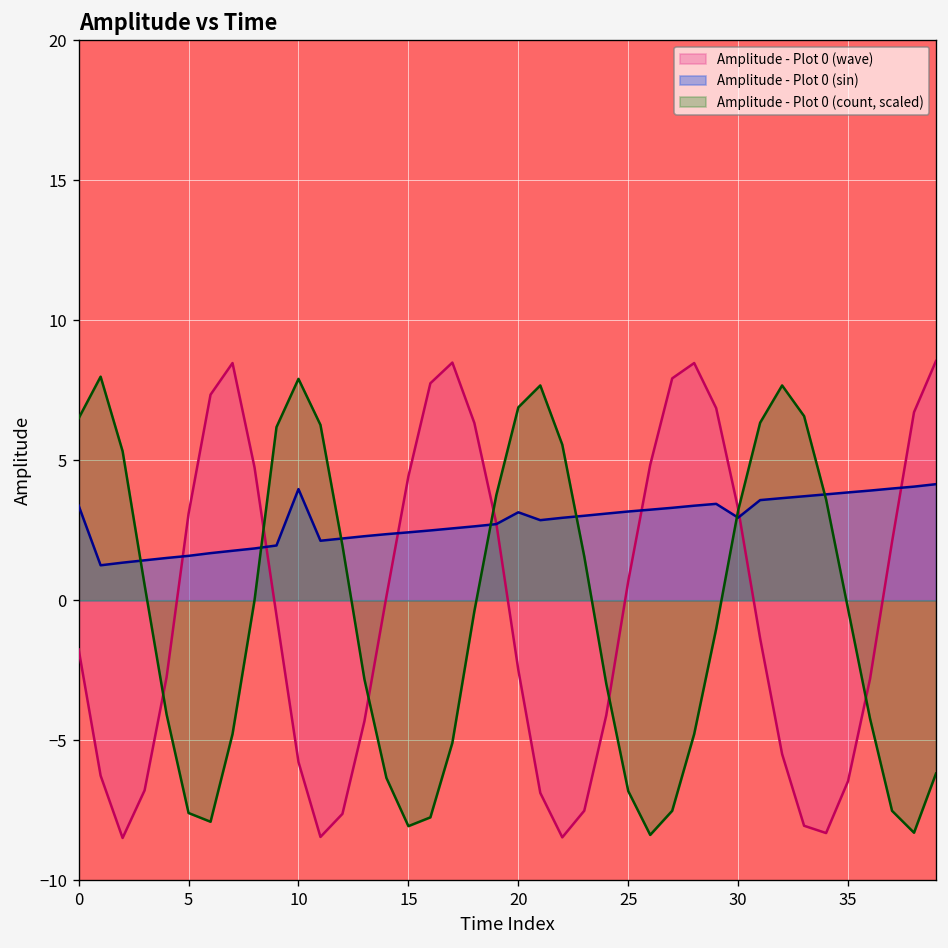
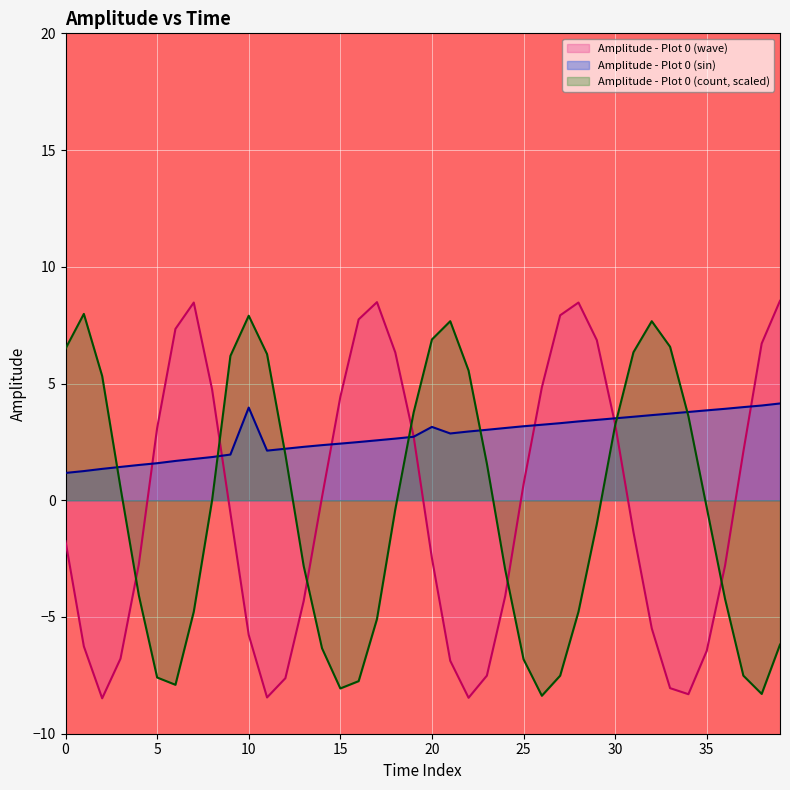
  {
    "Amplitude - Plot 0 (sin)": {
-     "0": 3.4,
+     "0": 1.2,
      "5": 1.6,
      "10": 4.0,
      "15": 2.4,
      "20": 3.1,
      "25": 3.2,
-     "30": 3.0,
+     "30": 3.5,
      "35": 3.9
    }
  }
